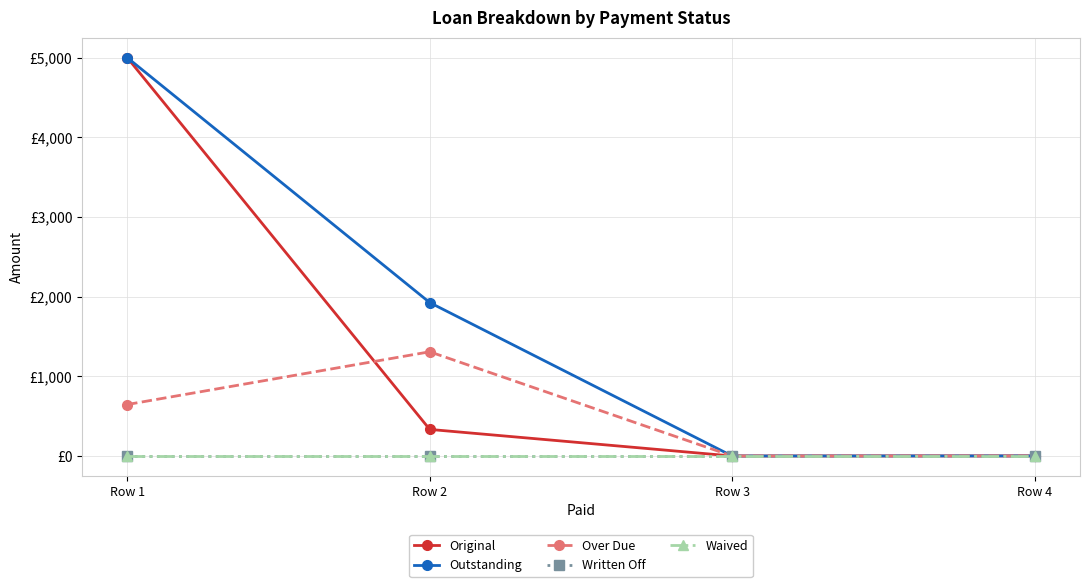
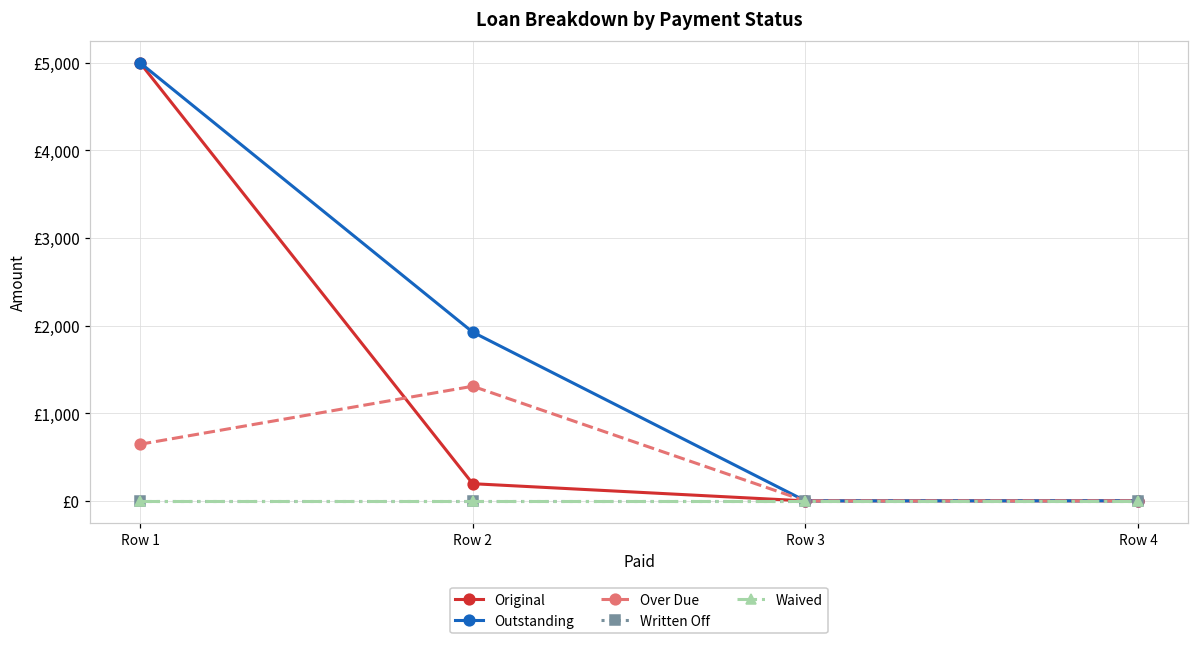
  {
    "Original": {
-     "Row 2": "£300"
+     "Row 2": "£200"
    },
    "Outstanding": {
      "Row 2": "£1,900"
    },
    "Over Due": {
      "Row 1": "£600",
      "Row 2": "£1,300"
    },
    "Waived": {
      "Row 1": "£0",
      "Row 2": "£0"
    }
  }
